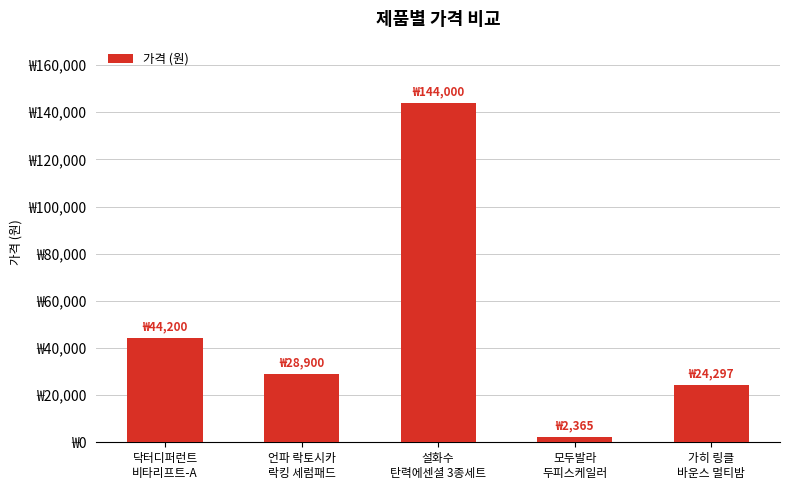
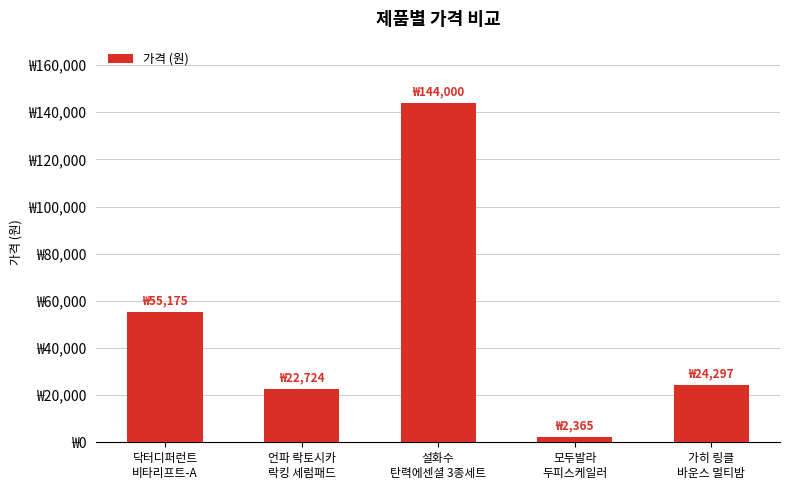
  {
-   "닥터디퍼런트 비타리프트-A": "44,200",
-   "언파 락토시카 락킹 세럼패드": "28,900",
+   "닥터디퍼런트 비타리프트-A": "55,175",
+   "언파 락토시카 락킹 세럼패드": "22,724",
    "설화수 탄력에센셜 3종세트": "144,000",
    "모두발라 두피스케일러": "2,365",
    "가히 링클 바운스 멀티밤": "24,297"
  }
